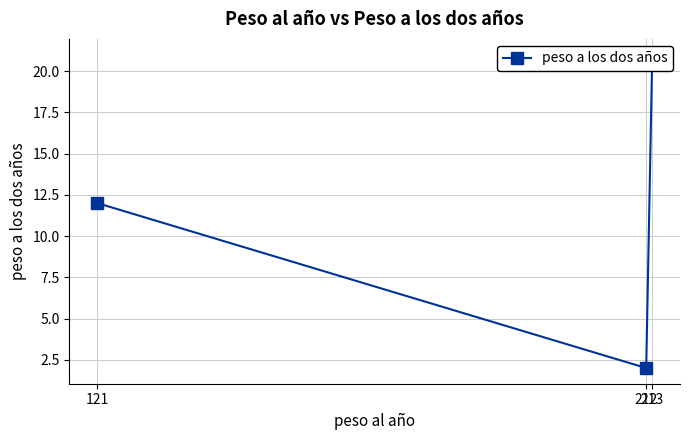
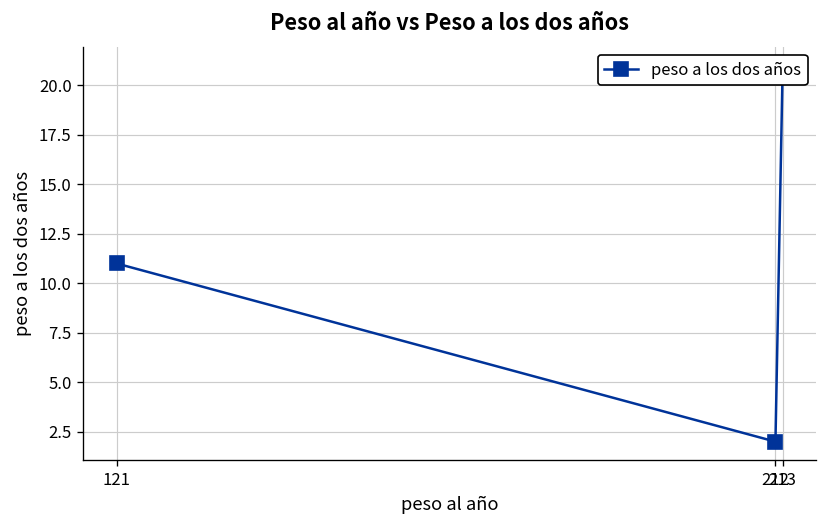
  {
-   "121": 12
+   "121": 11
  }
